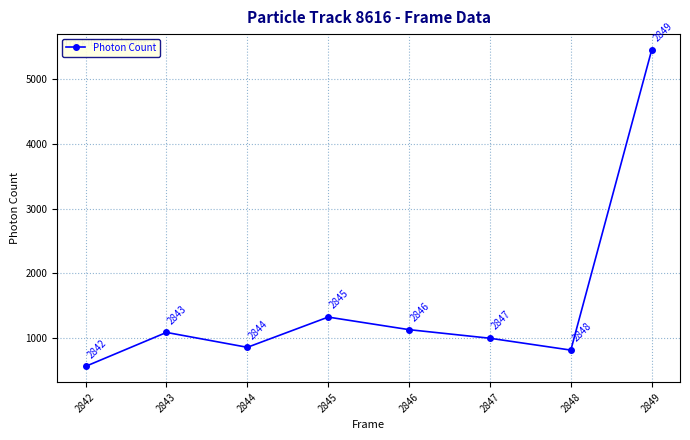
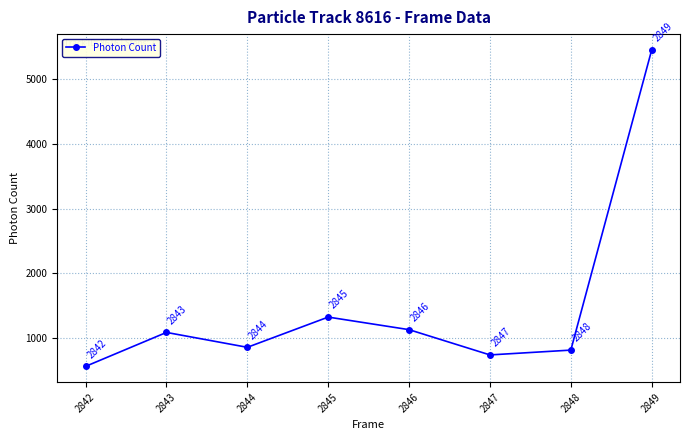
  {
-   "2847": 1000
+   "2847": 700
  }
